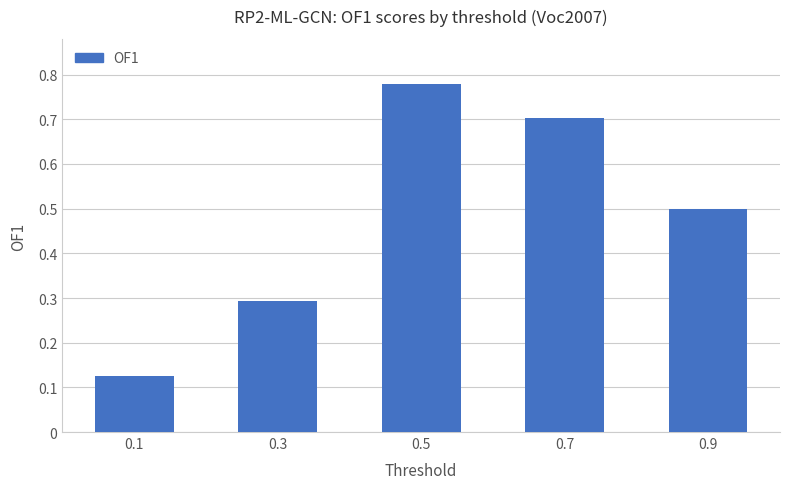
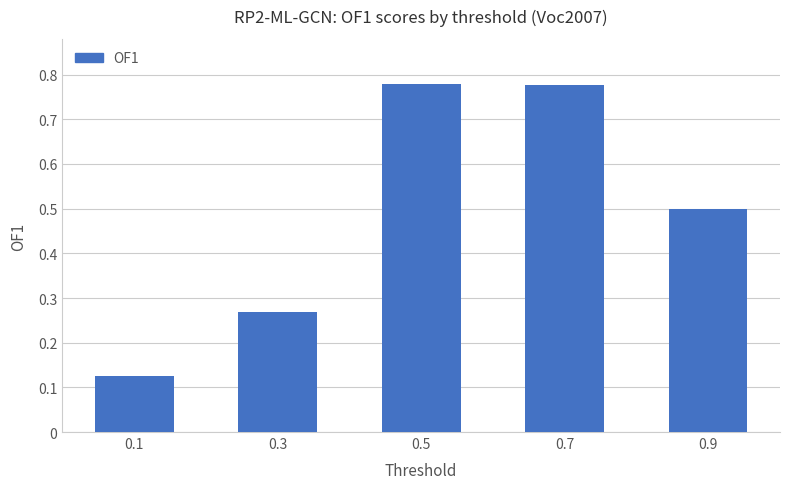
  {
    "0.1": 0.13,
-   "0.3": 0.29,
+   "0.3": 0.27,
    "0.5": 0.78,
-   "0.7": 0.70,
+   "0.7": 0.78,
    "0.9": 0.50
  }
